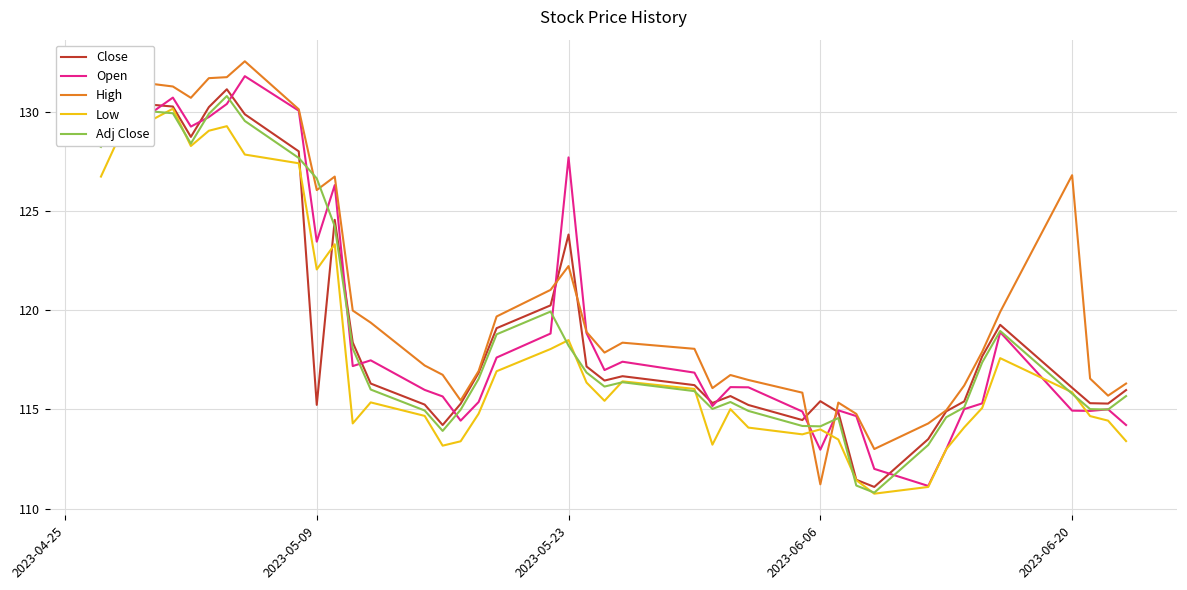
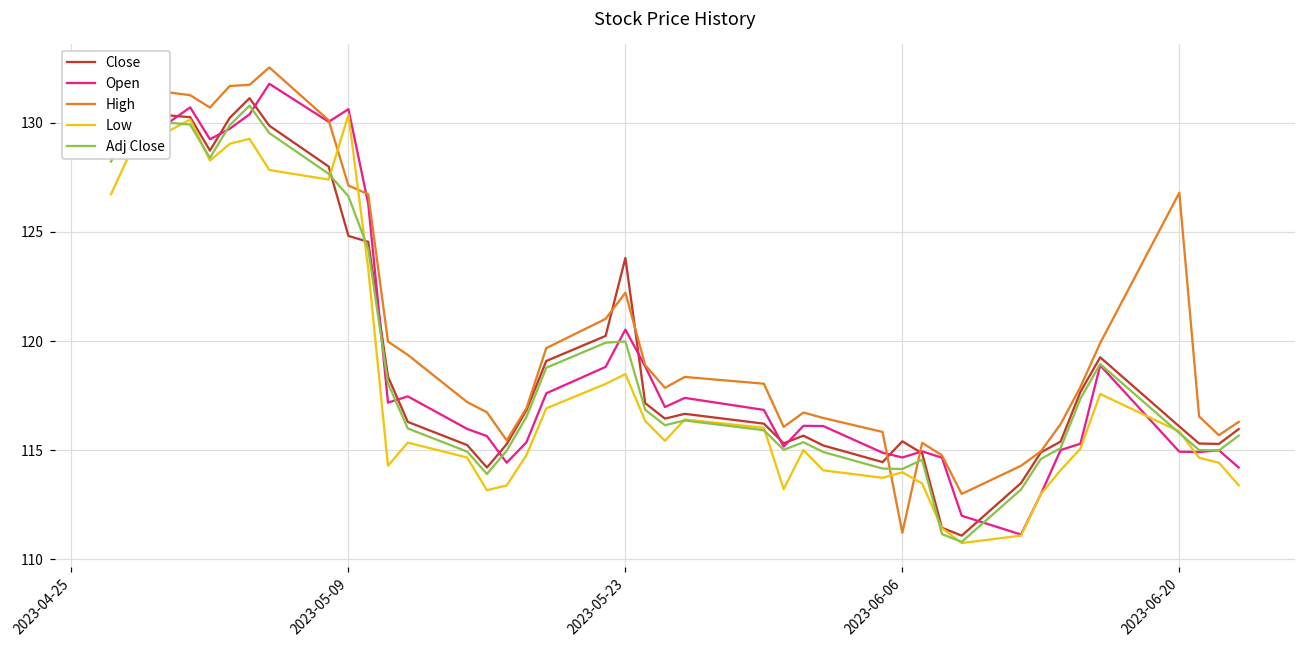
  {
    "Close": {
-     "2023-05-09": 115.2,
+     "2023-05-09": 124.8,
      "2023-05-23": 123.8,
      "2023-06-06": 115.4,
      "2023-06-20": 116.1
    },
    "Open": {
-     "2023-05-09": 123.4,
-     "2023-05-23": 127.7,
-     "2023-06-06": 113.0,
+     "2023-05-09": 130.6,
+     "2023-05-23": 120.5,
+     "2023-06-06": 114.7,
      "2023-06-20": 114.9
    },
    "High": {
-     "2023-05-09": 126.1,
+     "2023-05-09": 127.1,
      "2023-05-23": 122.2,
      "2023-06-06": 111.2,
      "2023-06-20": 126.8
    },
    "Low": {
-     "2023-05-09": 122.1,
+     "2023-05-09": 130.4,
      "2023-05-23": 118.5,
      "2023-06-06": 114.0
    },
    "Adj Close": {
      "2023-05-09": 126.6,
-     "2023-05-23": 118.2,
+     "2023-05-23": 120.0,
      "2023-06-06": 114.1
    }
  }
